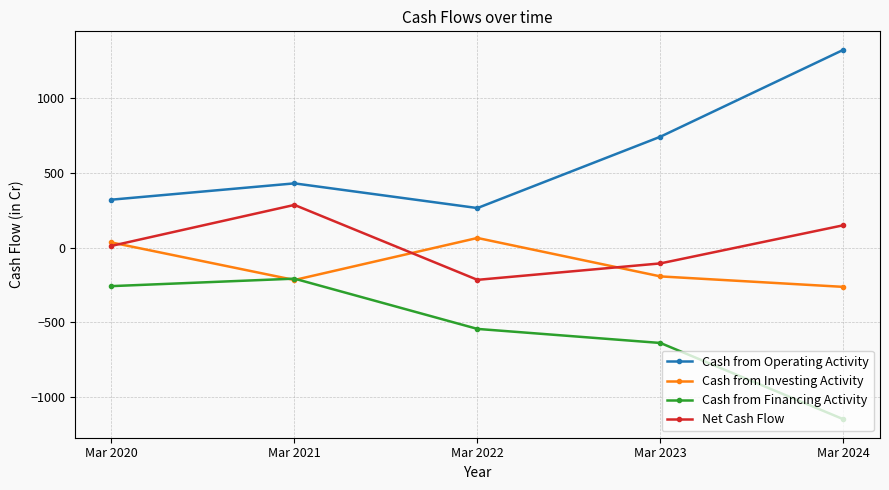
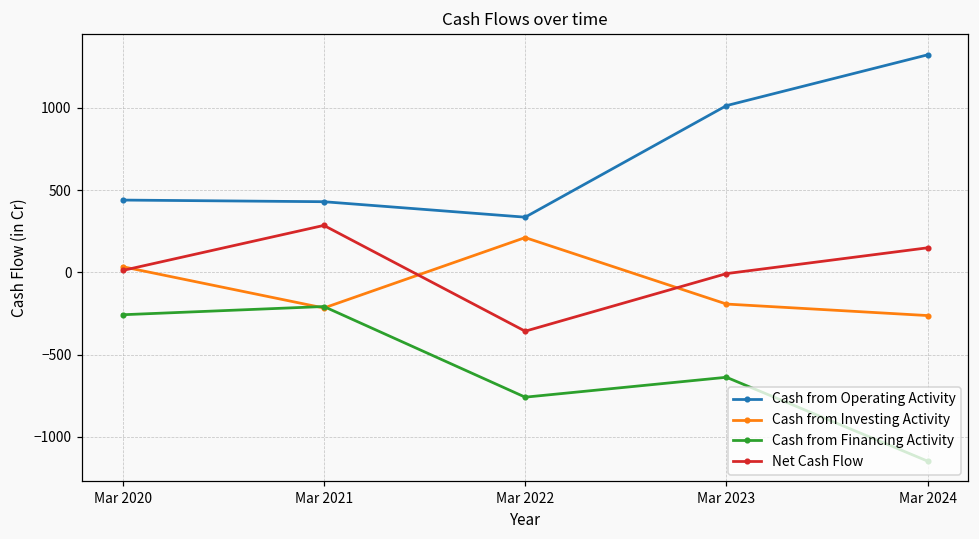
  {
    "Cash from Operating Activity": {
-     "Mar 2020": 320,
+     "Mar 2020": 440,
      "Mar 2021": 430,
-     "Mar 2022": 260,
-     "Mar 2023": 740,
+     "Mar 2022": 340,
+     "Mar 2023": 1010,
      "Mar 2024": 1320
    },
    "Cash from Investing Activity": {
      "Mar 2020": 30,
-     "Mar 2022": 60,
+     "Mar 2022": 210,
      "Mar 2023": -190,
      "Mar 2024": -260
    },
    "Cash from Financing Activity": {
      "Mar 2020": -260,
-     "Mar 2022": -540,
+     "Mar 2022": -760,
      "Mar 2023": -640
    },
    "Net Cash Flow": {
      "Mar 2020": 10,
      "Mar 2021": 290,
-     "Mar 2022": -220,
-     "Mar 2023": -110,
+     "Mar 2022": -360,
+     "Mar 2023": -10,
      "Mar 2024": 150
    }
  }
